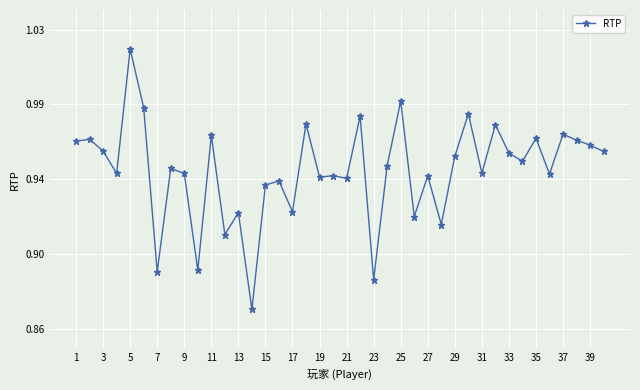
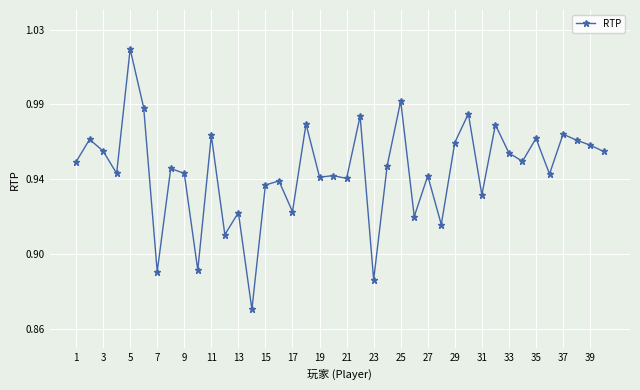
  {
-   "1": 0.966,
+   "1": 0.954,
    "3": 0.960,
    "5": 1.018,
    "7": 0.892,
    "9": 0.948,
    "11": 0.969,
    "13": 0.926,
    "15": 0.941,
    "17": 0.926,
    "19": 0.946,
    "21": 0.945,
    "23": 0.888,
    "25": 0.989,
    "27": 0.946,
-   "29": 0.957,
-   "31": 0.948,
+   "29": 0.965,
+   "31": 0.936,
    "33": 0.959,
    "35": 0.968,
    "37": 0.970,
    "39": 0.964
  }
